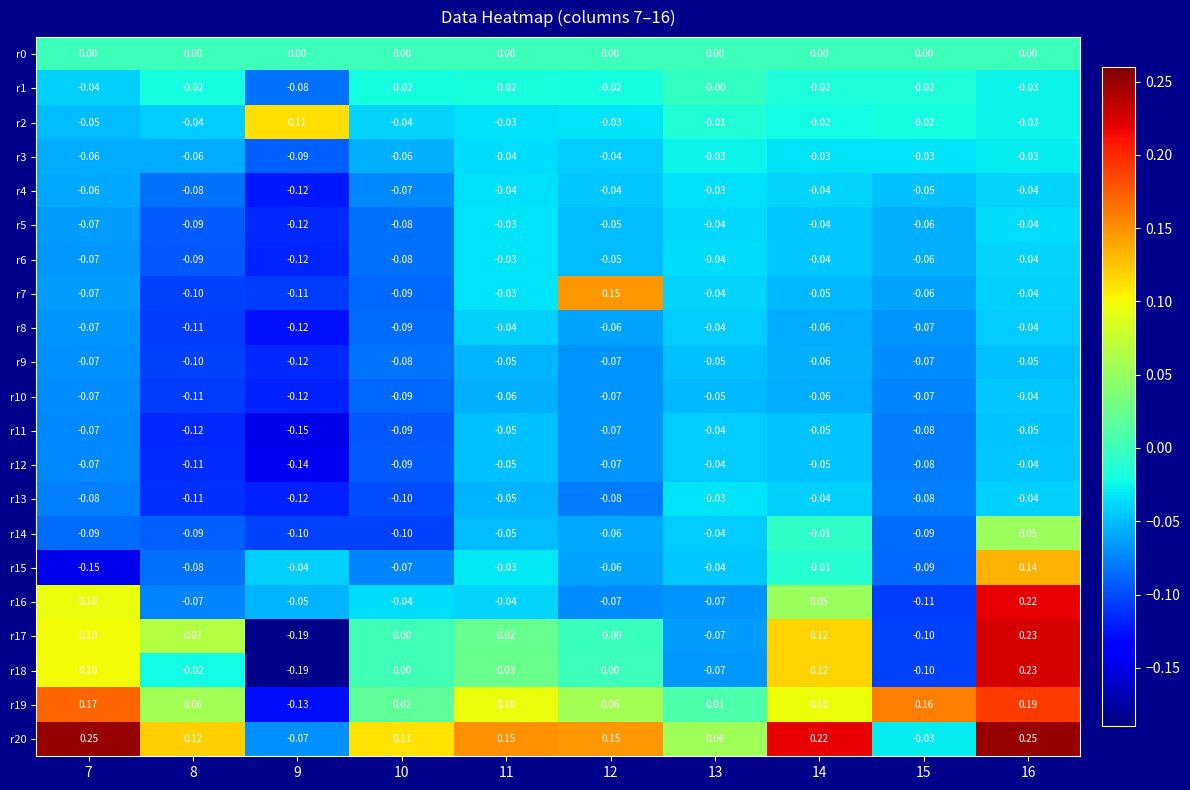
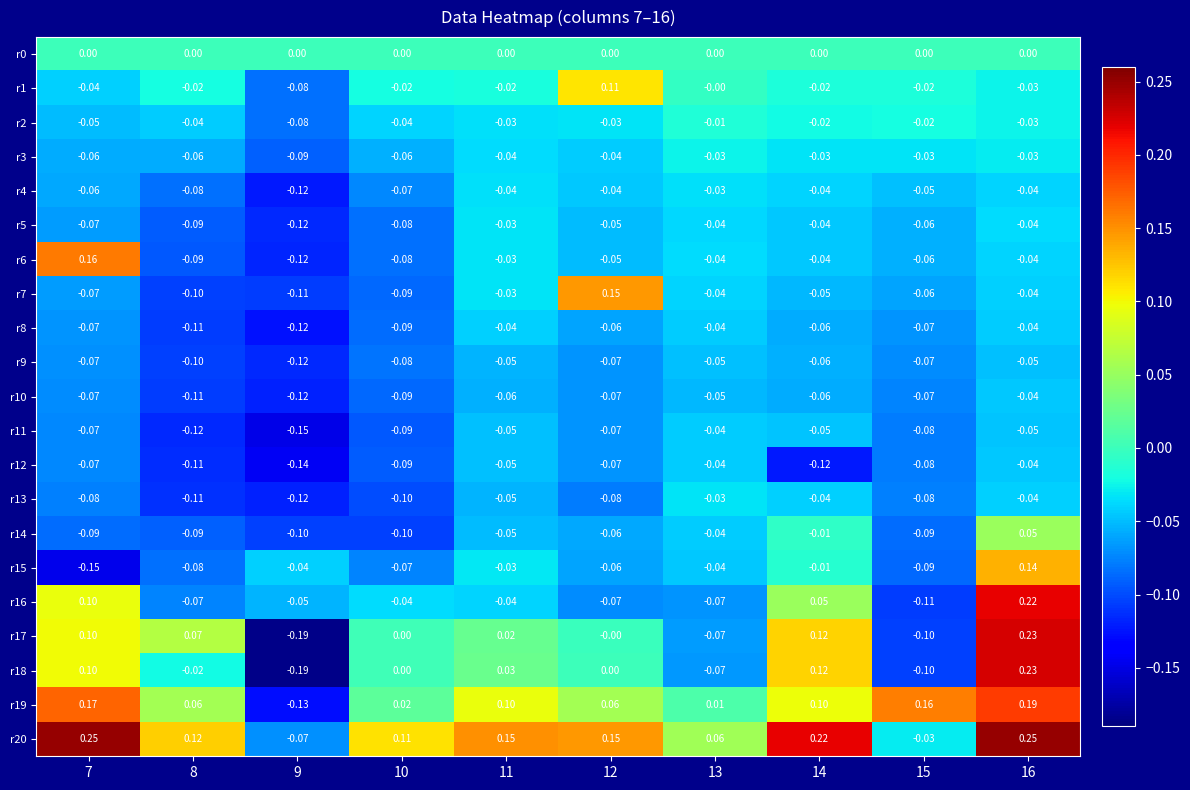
  {
    "r1": {
      "7": -0.04,
      "8": -0.02,
      "9": -0.08,
      "10": -0.02,
      "11": -0.02,
-     "12": -0.02,
+     "12": 0.11,
      "13": -0.00,
      "14": -0.02,
      "15": -0.02,
      "16": -0.03
    },
    "r2": {
      "7": -0.05,
      "8": -0.04,
-     "9": 0.11,
+     "9": -0.08,
      "10": -0.04,
      "11": -0.03,
      "12": -0.03,
      "13": -0.01,
      "14": -0.02,
      "15": -0.02,
      "16": -0.03
    },
    "r6": {
-     "7": -0.07,
+     "7": 0.16,
      "8": -0.09,
      "9": -0.12,
      "10": -0.08,
      "11": -0.03,
      "12": -0.05,
      "13": -0.04,
      "14": -0.04,
      "15": -0.06,
      "16": -0.04
    },
    "r12": {
      "7": -0.07,
      "8": -0.11,
      "9": -0.14,
      "10": -0.09,
      "11": -0.05,
      "12": -0.07,
      "13": -0.04,
-     "14": -0.05,
+     "14": -0.12,
      "15": -0.08,
      "16": -0.04
    }
  }
